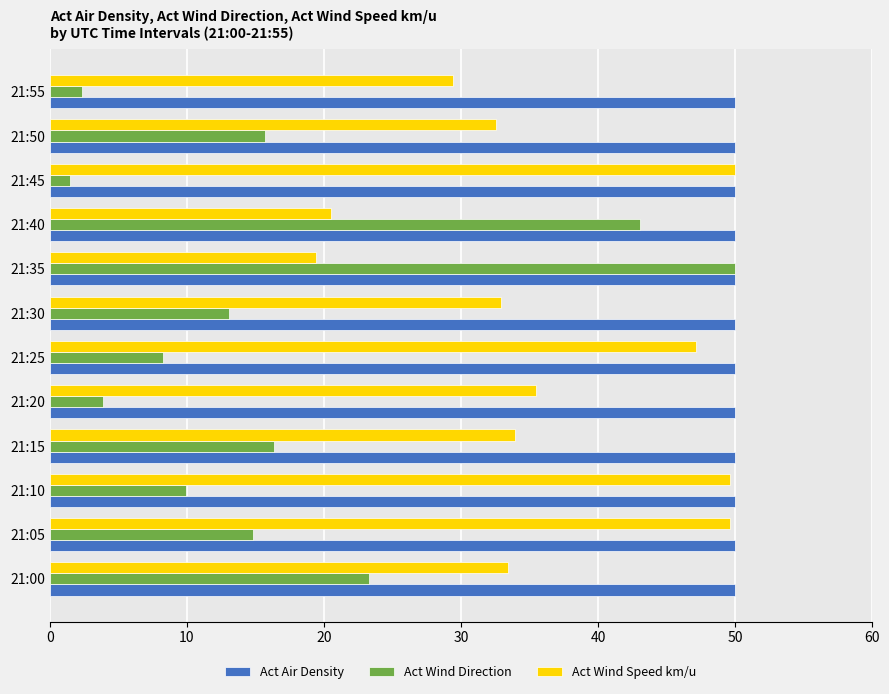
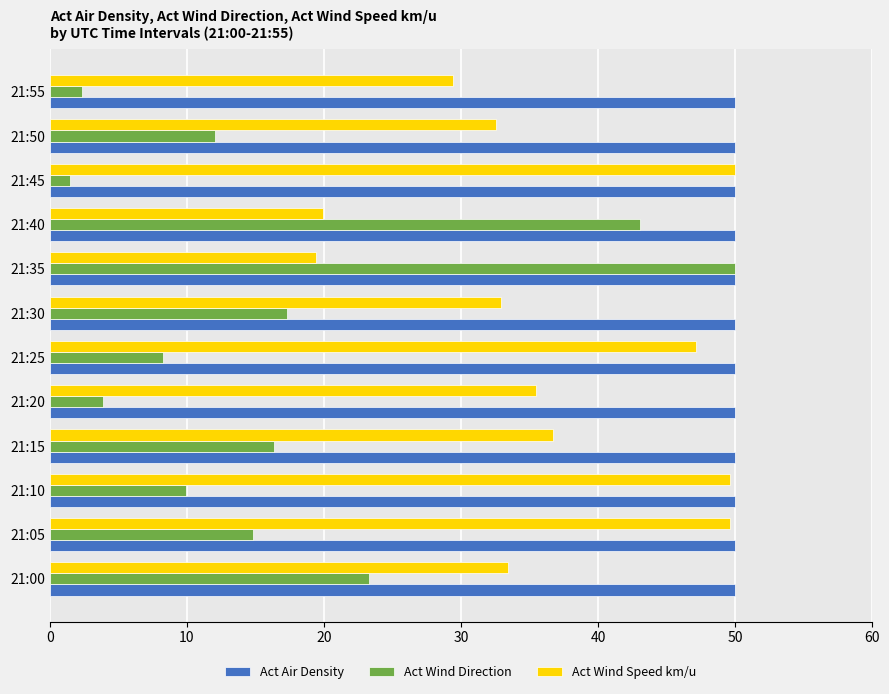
  {
    "Act Air Density": {
      "21:55": 50.0,
      "21:50": 50.0,
      "21:45": 50.0,
      "21:40": 50.0,
      "21:35": 50.0,
      "21:30": 50.0,
      "21:25": 50.0,
      "21:20": 50.0,
      "21:15": 50.0,
      "21:10": 50.0,
      "21:05": 50.0,
      "21:00": 50.0
    },
    "Act Wind Direction": {
      "21:55": 2.3,
-     "21:50": 15.7,
+     "21:50": 12.0,
      "21:45": 1.5,
      "21:40": 43.1,
      "21:35": 50.0,
-     "21:30": 13.0,
+     "21:30": 17.3,
      "21:25": 8.3,
      "21:20": 3.9,
      "21:15": 16.4,
      "21:10": 10.0,
      "21:05": 14.8,
      "21:00": 23.3
    },
    "Act Wind Speed km/u": {
      "21:55": 29.4,
      "21:50": 32.5,
      "21:45": 50.0,
-     "21:40": 20.6,
+     "21:40": 19.9,
      "21:35": 19.4,
      "21:30": 32.9,
      "21:25": 47.1,
      "21:20": 35.5,
-     "21:15": 33.9,
+     "21:15": 36.7,
      "21:10": 49.6,
      "21:05": 49.6,
      "21:00": 33.4
    }
  }
